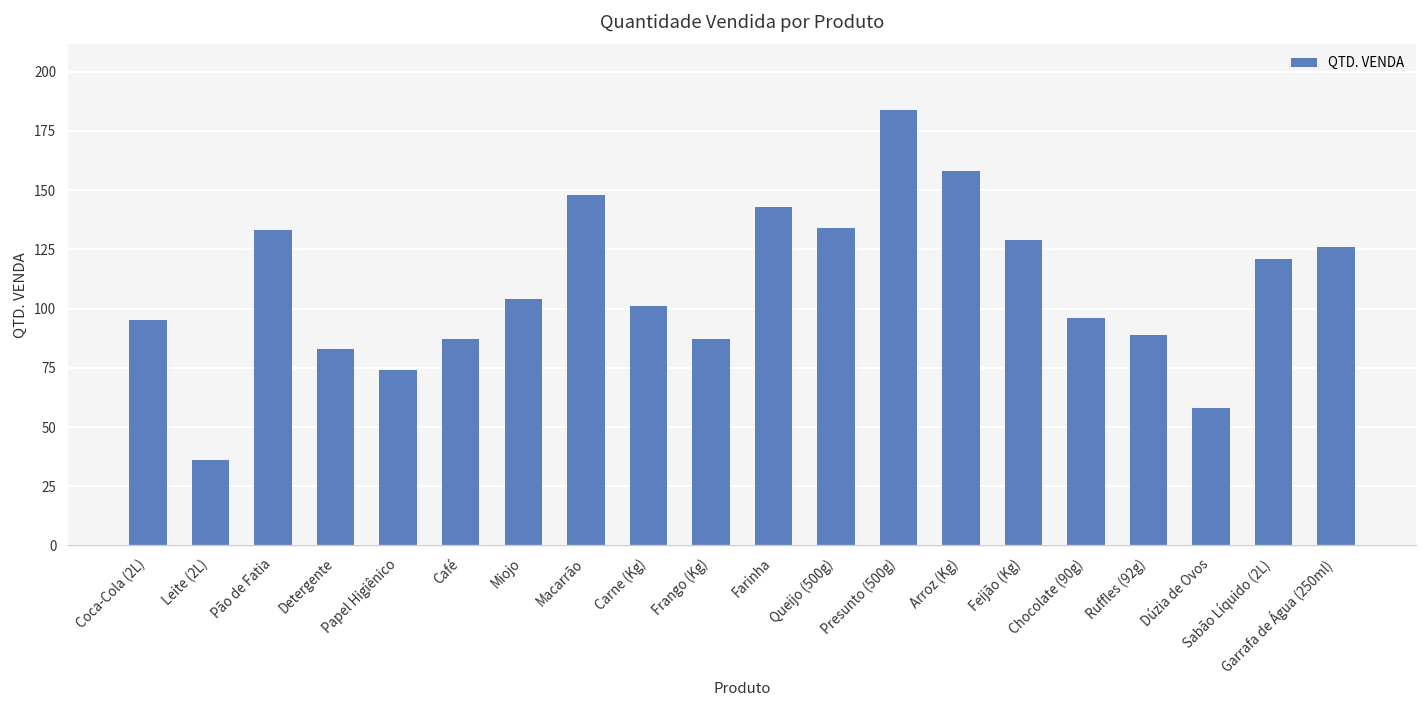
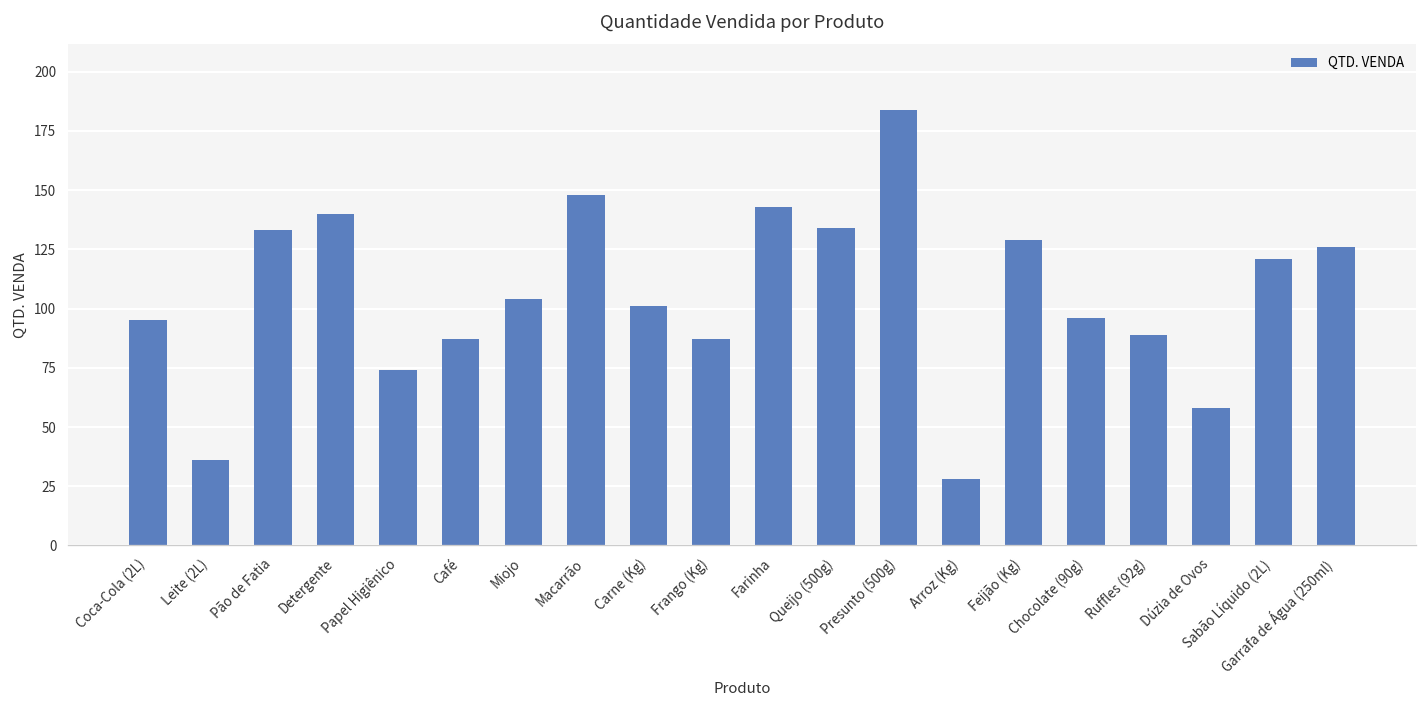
  {
    "Coca-Cola (2L)": 95,
    "Leite (2L)": 36,
    "Pão de Fatia": 133,
-   "Detergente": 83,
+   "Detergente": 140,
    "Papel Higiênico": 74,
    "Café": 87,
    "Miojo": 104,
    "Macarrão": 148,
    "Carne (Kg)": 101,
    "Frango (Kg)": 87,
    "Farinha": 143,
    "Queijo (500g)": 134,
    "Presunto (500g)": 184,
-   "Arroz (Kg)": 158,
+   "Arroz (Kg)": 28,
    "Feijão (Kg)": 129,
    "Chocolate (90g)": 96,
    "Ruffles (92g)": 89,
    "Dúzia de Ovos": 58,
    "Sabão Líquido (2L)": 121,
    "Garrafa de Água (250ml)": 126
  }
